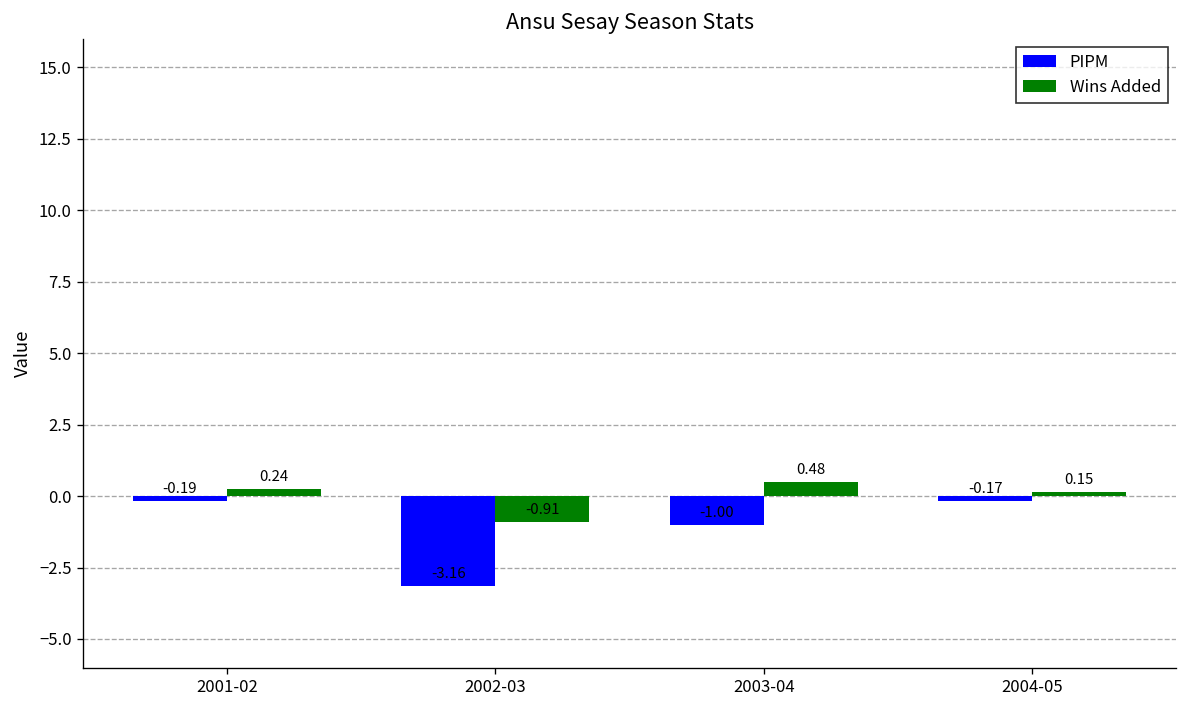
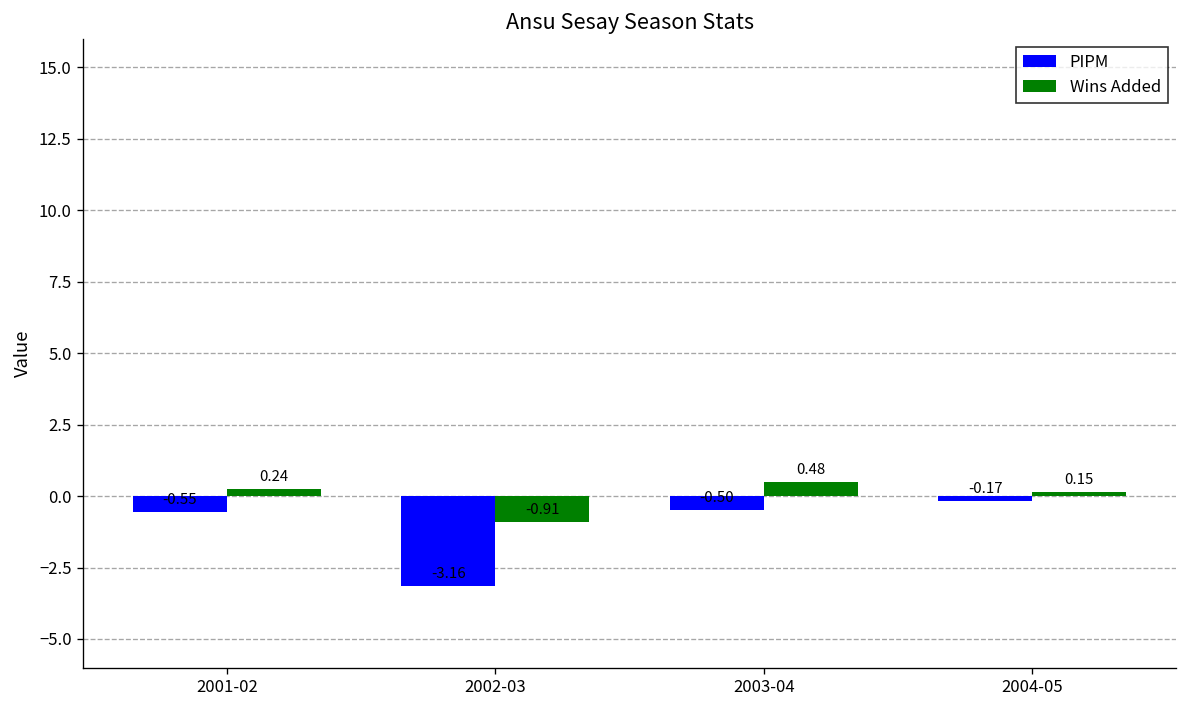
  {
    "PIPM": {
-     "2001-02": -0.19,
+     "2001-02": -0.55,
      "2002-03": -3.16,
-     "2003-04": -1.00,
+     "2003-04": -0.50,
      "2004-05": -0.17
    },
    "Wins Added": {
      "2001-02": 0.24,
      "2002-03": -0.91,
      "2003-04": 0.48,
      "2004-05": 0.15
    }
  }
